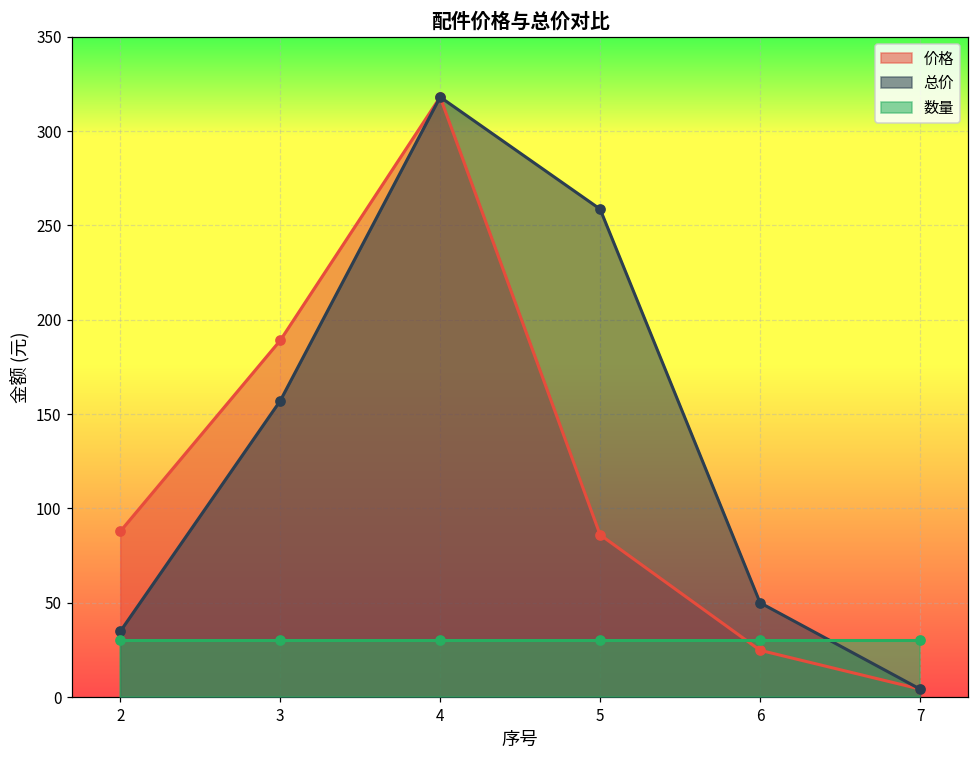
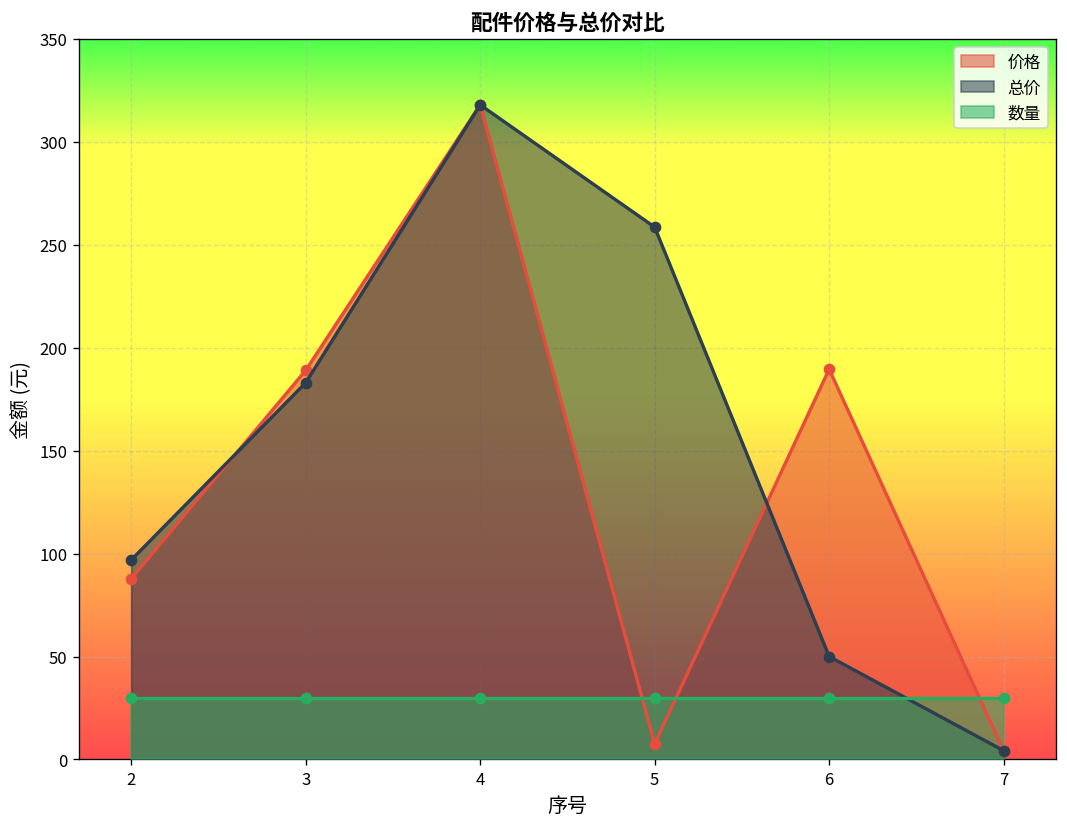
  {
    "价格": {
      "2": 88,
      "3": 189,
-     "5": 86,
-     "6": 25
+     "5": 8,
+     "6": 190
    },
    "总价": {
-     "2": 35,
-     "3": 157,
+     "2": 97,
+     "3": 183,
      "5": 259,
      "6": 50
    },
    "数量": {
      "2": 30,
      "3": 30,
      "4": 30,
      "5": 30,
      "6": 30,
      "7": 30
    }
  }
